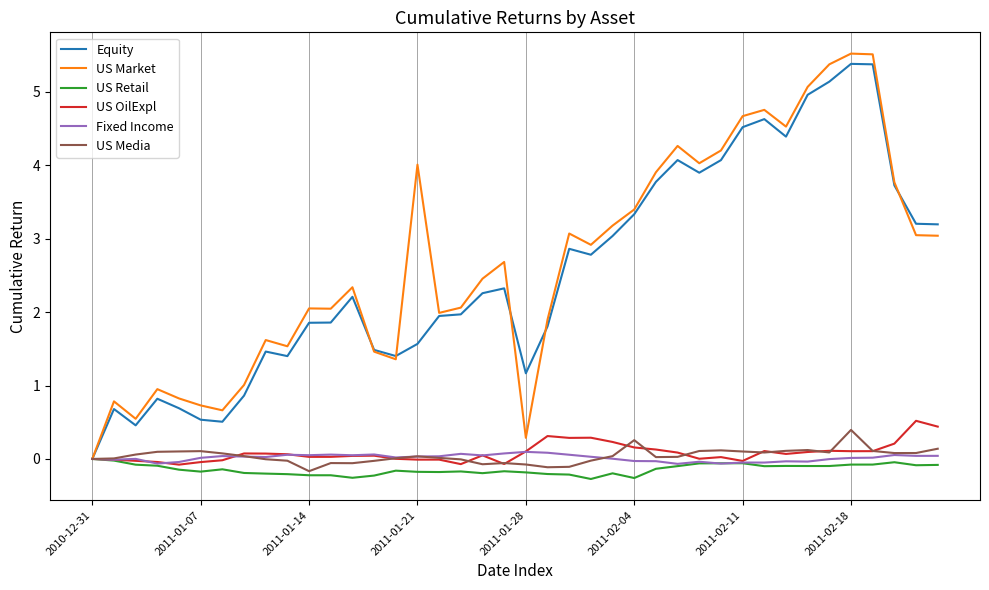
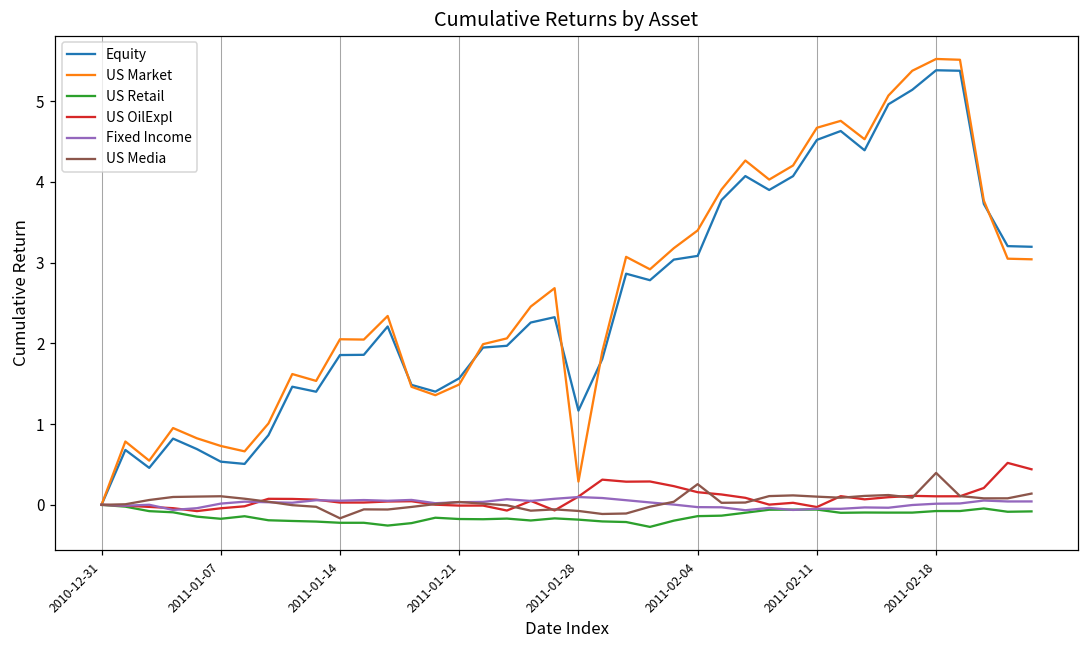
  {
    "Equity": {
      "2011-01-07": 0.5,
      "2011-01-14": 1.9,
      "2011-01-21": 1.6,
      "2011-01-28": 1.2,
-     "2011-02-04": 3.3,
+     "2011-02-04": 3.1,
      "2011-02-11": 4.5,
      "2011-02-18": 5.4
    },
    "US Market": {
      "2011-01-07": 0.7,
      "2011-01-14": 2.1,
-     "2011-01-21": 4.0,
+     "2011-01-21": 1.5,
      "2011-01-28": 0.3,
      "2011-02-04": 3.4,
      "2011-02-11": 4.7,
      "2011-02-18": 5.5
    },
    "US Retail": {
      "2011-01-07": -0.2,
      "2011-01-14": -0.2,
      "2011-01-21": -0.2,
      "2011-01-28": -0.2,
-     "2011-02-04": -0.3,
+     "2011-02-04": -0.1,
      "2011-02-18": -0.1
    },
    "US OilExpl": {
      "2011-01-07": 0.0,
      "2011-01-21": 0.0,
      "2011-02-04": 0.2,
      "2011-02-18": 0.1
    },
    "Fixed Income": {
      "2011-01-07": 0.0,
      "2011-02-04": 0.0,
      "2011-02-18": 0.0
    },
    "US Media": {
      "2011-01-07": 0.1,
      "2011-01-14": -0.2,
      "2011-01-28": -0.1,
      "2011-02-04": 0.3,
      "2011-02-11": 0.1,
      "2011-02-18": 0.4
    }
  }
